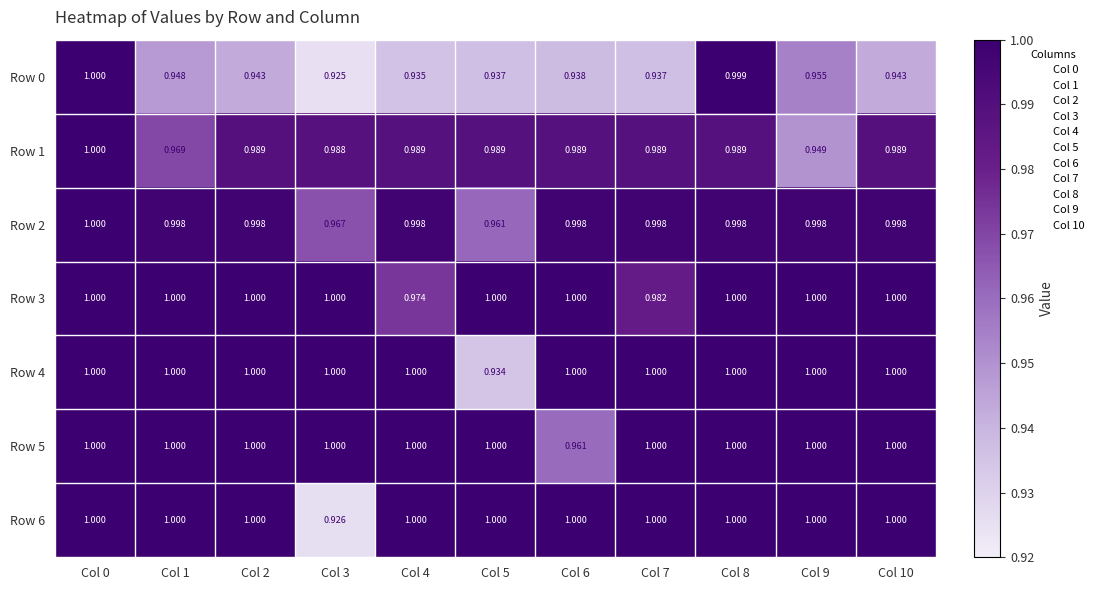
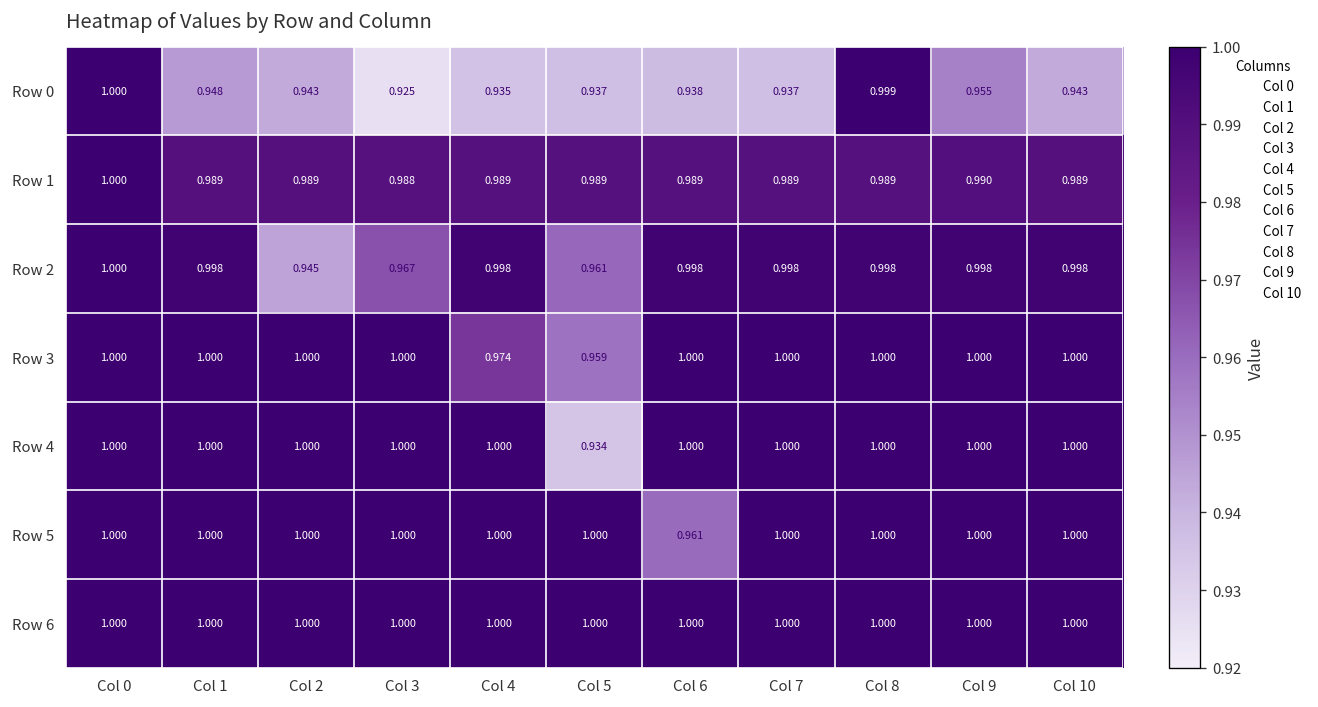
  {
    "Row 0": {
      "Col 0": 1.000,
      "Col 1": 0.948,
      "Col 2": 0.943,
      "Col 3": 0.925,
      "Col 4": 0.935,
      "Col 5": 0.937,
      "Col 6": 0.938,
      "Col 7": 0.937,
      "Col 8": 0.999,
      "Col 9": 0.955,
      "Col 10": 0.943
    },
    "Row 1": {
      "Col 0": 1.000,
-     "Col 1": 0.969,
+     "Col 1": 0.989,
      "Col 2": 0.989,
      "Col 3": 0.988,
      "Col 4": 0.989,
      "Col 5": 0.989,
      "Col 6": 0.989,
      "Col 7": 0.989,
      "Col 8": 0.989,
-     "Col 9": 0.949,
+     "Col 9": 0.990,
      "Col 10": 0.989
    },
    "Row 2": {
      "Col 0": 1.000,
      "Col 1": 0.998,
-     "Col 2": 0.998,
+     "Col 2": 0.945,
      "Col 3": 0.967,
      "Col 4": 0.998,
      "Col 5": 0.961,
      "Col 6": 0.998,
      "Col 7": 0.998,
      "Col 8": 0.998,
      "Col 9": 0.998,
      "Col 10": 0.998
    },
    "Row 3": {
      "Col 0": 1.000,
      "Col 1": 1.000,
      "Col 2": 1.000,
      "Col 3": 1.000,
      "Col 4": 0.974,
-     "Col 5": 1.000,
+     "Col 5": 0.959,
      "Col 6": 1.000,
-     "Col 7": 0.982,
+     "Col 7": 1.000,
      "Col 8": 1.000,
      "Col 9": 1.000,
      "Col 10": 1.000
    },
    "Row 4": {
      "Col 0": 1.000,
      "Col 1": 1.000,
      "Col 2": 1.000,
      "Col 3": 1.000,
      "Col 4": 1.000,
      "Col 5": 0.934,
      "Col 6": 1.000,
      "Col 7": 1.000,
      "Col 8": 1.000,
      "Col 9": 1.000,
      "Col 10": 1.000
    },
    "Row 5": {
      "Col 0": 1.000,
      "Col 1": 1.000,
      "Col 2": 1.000,
      "Col 3": 1.000,
      "Col 4": 1.000,
      "Col 5": 1.000,
      "Col 6": 0.961,
      "Col 7": 1.000,
      "Col 8": 1.000,
      "Col 9": 1.000,
      "Col 10": 1.000
    },
    "Row 6": {
      "Col 0": 1.000,
      "Col 1": 1.000,
      "Col 2": 1.000,
-     "Col 3": 0.926,
+     "Col 3": 1.000,
      "Col 4": 1.000,
      "Col 5": 1.000,
      "Col 6": 1.000,
      "Col 7": 1.000,
      "Col 8": 1.000,
      "Col 9": 1.000,
      "Col 10": 1.000
    }
  }
